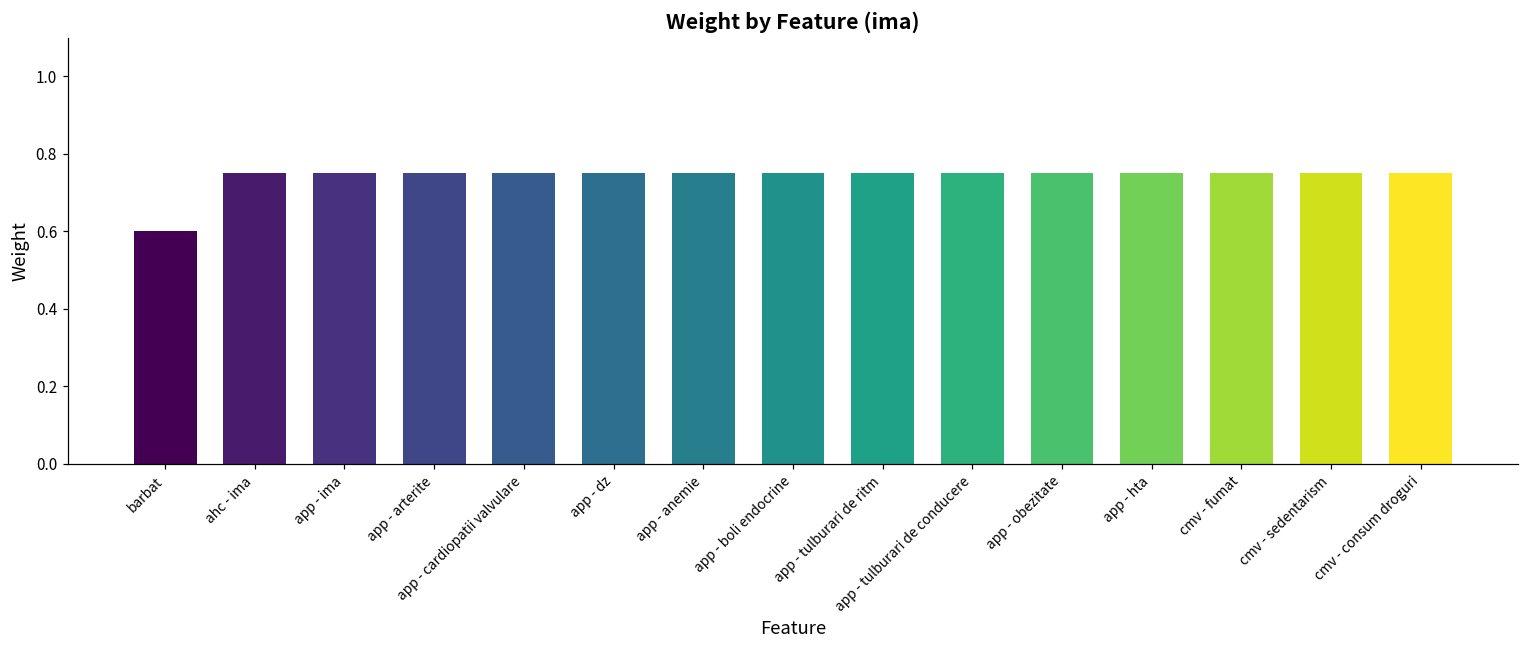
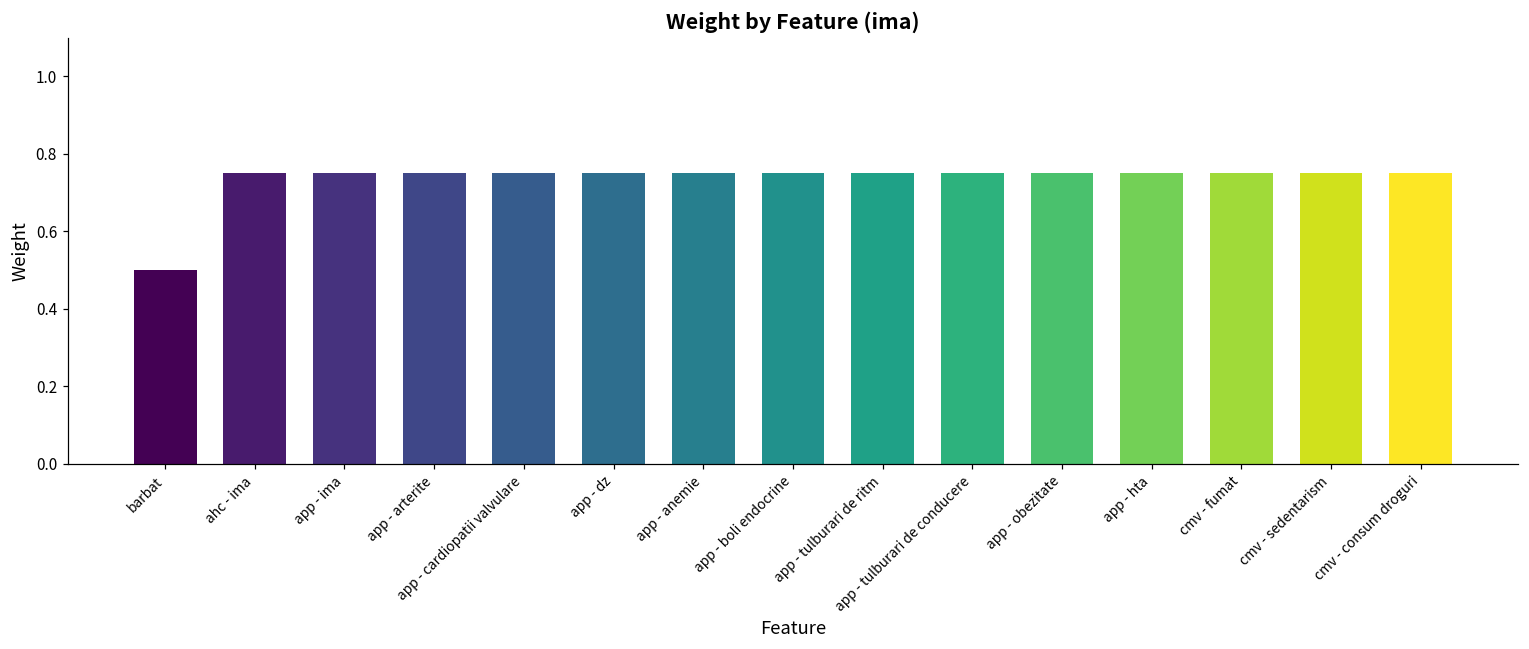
  {
-   "barbat": 0.6,
+   "barbat": 0.5,
    "ahc - ima": 0.75,
    "app - ima": 0.75,
    "app - arterite": 0.75,
    "app - cardiopatii valvulare": 0.75,
    "app - dz": 0.75,
    "app - anemie": 0.75,
    "app - boli endocrine": 0.75,
    "app - tulburari de ritm": 0.75,
    "app - tulburari de conducere": 0.75,
    "app - obezitate": 0.75,
    "app - hta": 0.75,
    "cmv - fumat": 0.75,
    "cmv - sedentarism": 0.75,
    "cmv - consum droguri": 0.75
  }
